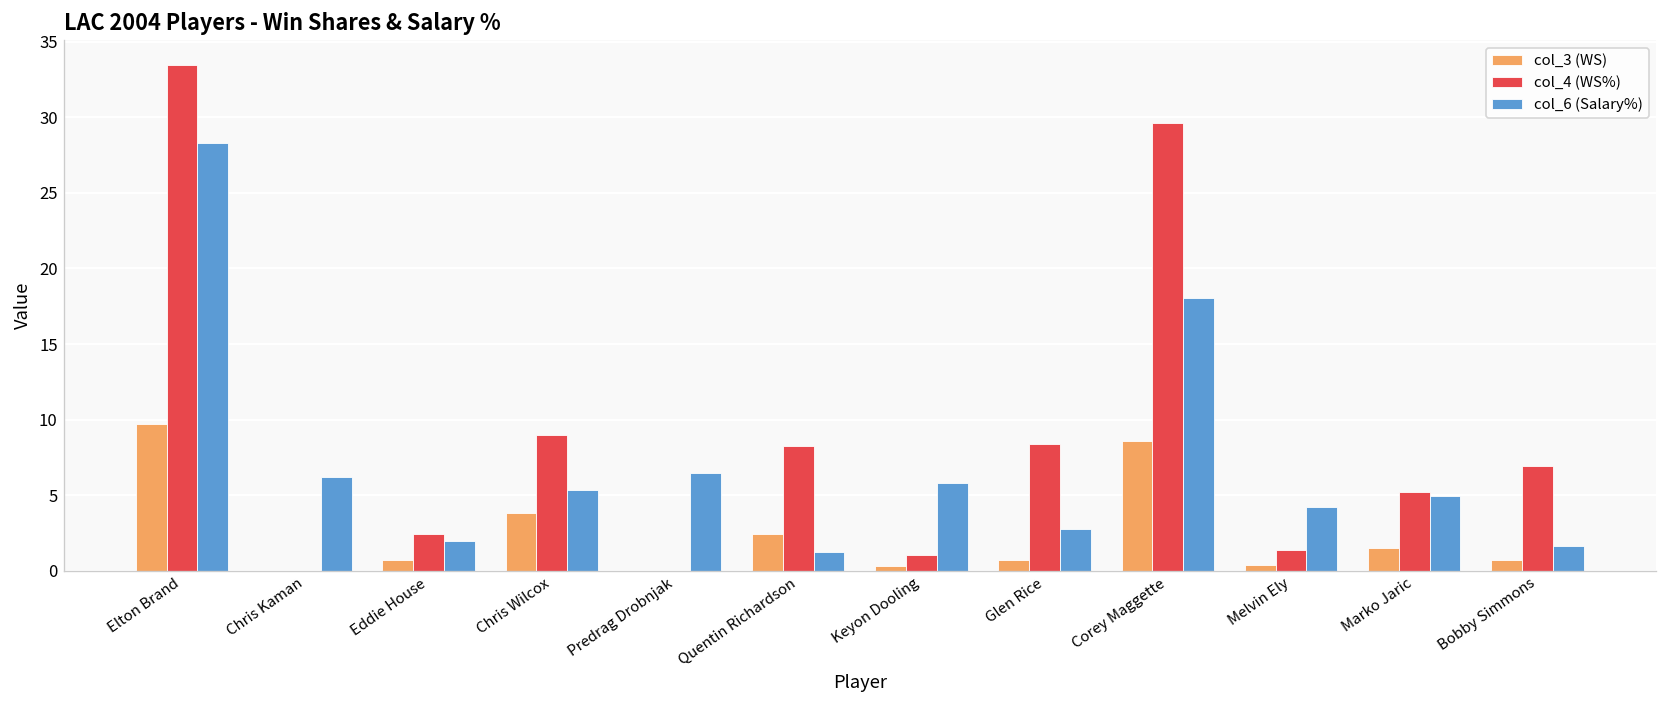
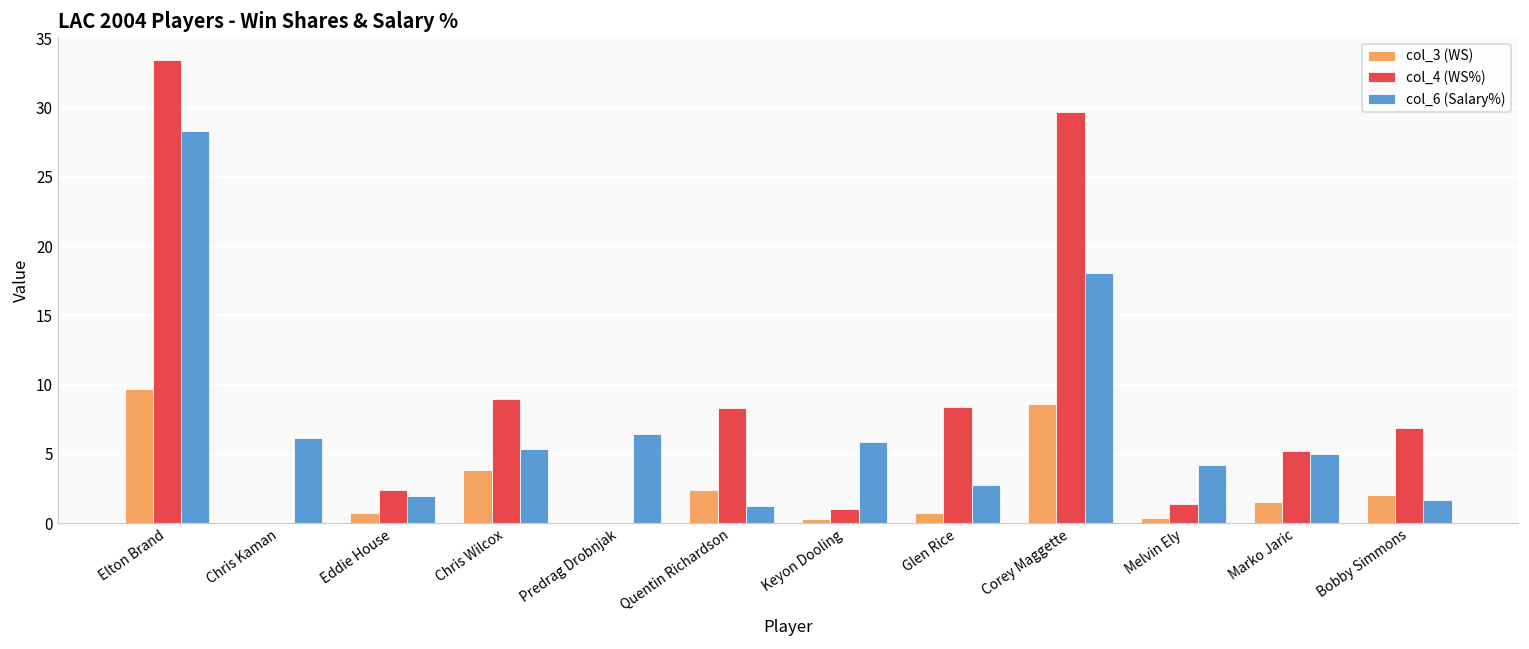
  {
    "col_3 (WS)": {
      "Elton Brand": 9.7,
      "Chris Kaman": 0.0,
      "Eddie House": 0.7,
      "Chris Wilcox": 3.8,
      "Predrag Drobnjak": 0.0,
      "Quentin Richardson": 2.4,
      "Keyon Dooling": 0.3,
      "Glen Rice": 0.7,
      "Corey Maggette": 8.6,
      "Melvin Ely": 0.4,
      "Marko Jaric": 1.5,
-     "Bobby Simmons": 0.7
+     "Bobby Simmons": 2.0
    },
    "col_4 (WS%)": {
      "Elton Brand": 33.4,
      "Chris Kaman": 0.0,
      "Eddie House": 2.4,
      "Chris Wilcox": 9.0,
      "Predrag Drobnjak": 0.0,
      "Quentin Richardson": 8.3,
      "Keyon Dooling": 1.0,
      "Glen Rice": 8.4,
      "Corey Maggette": 29.7,
      "Melvin Ely": 1.4,
      "Marko Jaric": 5.2,
      "Bobby Simmons": 6.9
    },
    "col_6 (Salary%)": {
      "Elton Brand": 28.3,
      "Chris Kaman": 6.2,
      "Eddie House": 1.9,
      "Chris Wilcox": 5.3,
      "Predrag Drobnjak": 6.5,
      "Quentin Richardson": 1.2,
      "Keyon Dooling": 5.8,
      "Glen Rice": 2.8,
      "Corey Maggette": 18.1,
      "Melvin Ely": 4.2,
      "Marko Jaric": 5.0,
      "Bobby Simmons": 1.6
    }
  }
